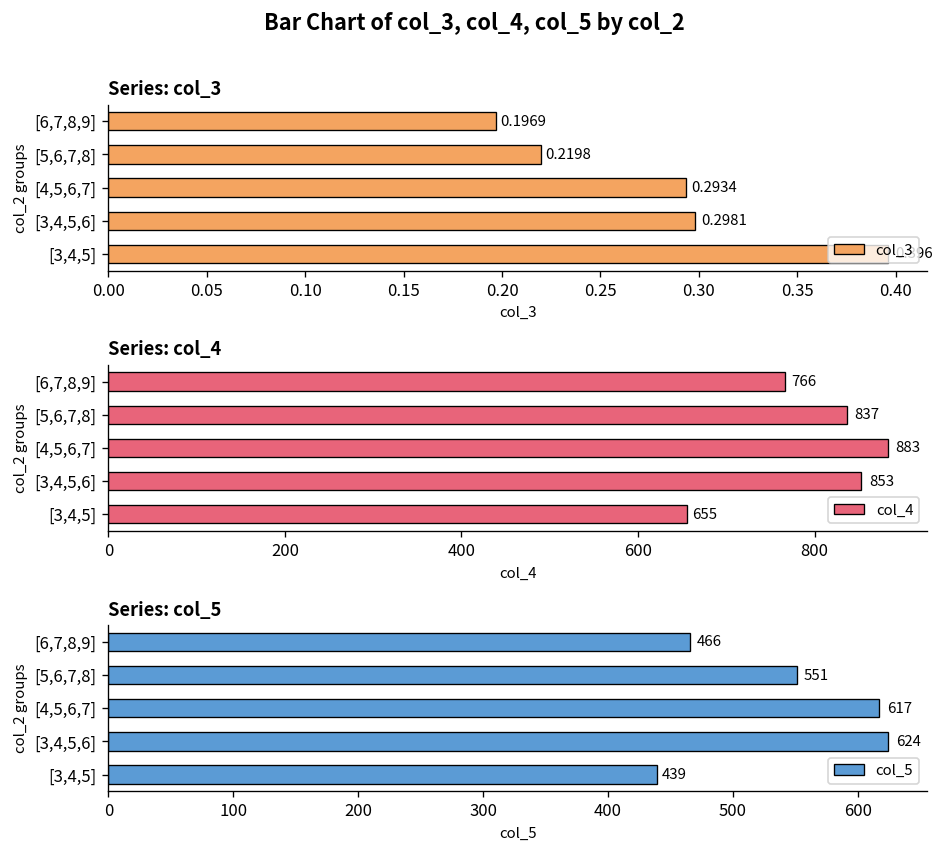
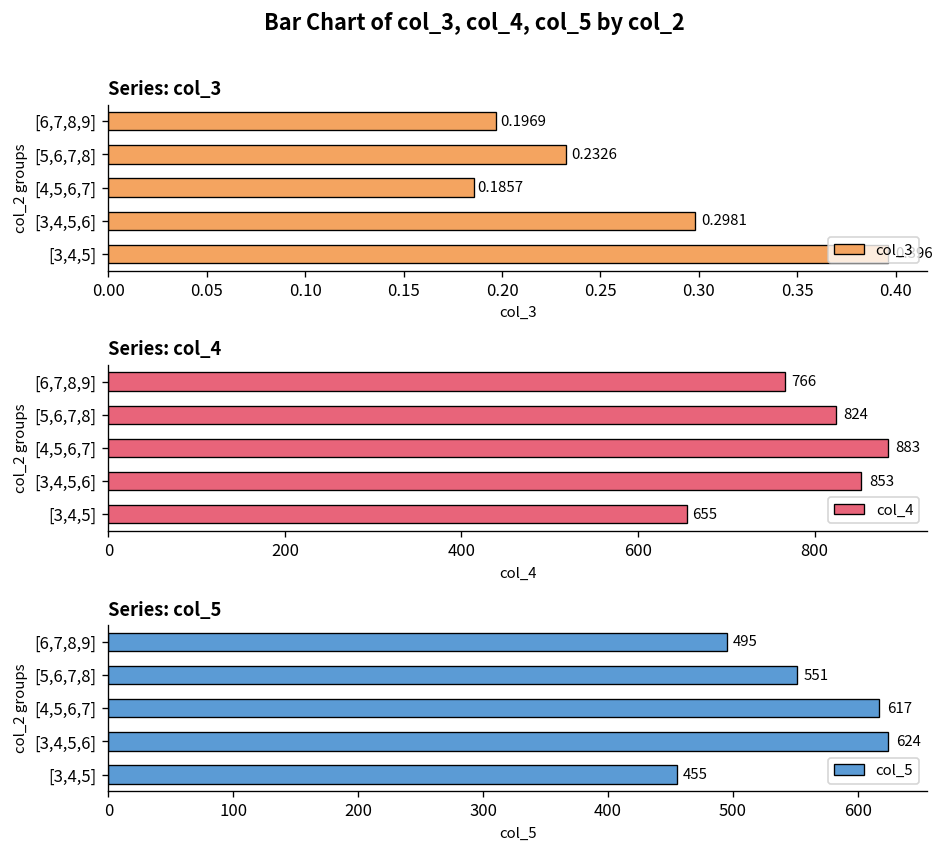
  {
    "Series: col_3": {
      "[6,7,8,9]": 0.1969,
-     "[5,6,7,8]": 0.2198,
-     "[4,5,6,7]": 0.2934,
+     "[5,6,7,8]": 0.2326,
+     "[4,5,6,7]": 0.1857,
      "[3,4,5,6]": 0.2981
    },
    "Series: col_4": {
      "[6,7,8,9]": 766,
-     "[5,6,7,8]": 837,
+     "[5,6,7,8]": 824,
      "[4,5,6,7]": 883,
      "[3,4,5,6]": 853,
      "[3,4,5]": 655
    },
    "Series: col_5": {
-     "[6,7,8,9]": 466,
+     "[6,7,8,9]": 495,
      "[5,6,7,8]": 551,
      "[4,5,6,7]": 617,
      "[3,4,5,6]": 624,
-     "[3,4,5]": 439
+     "[3,4,5]": 455
    }
  }
